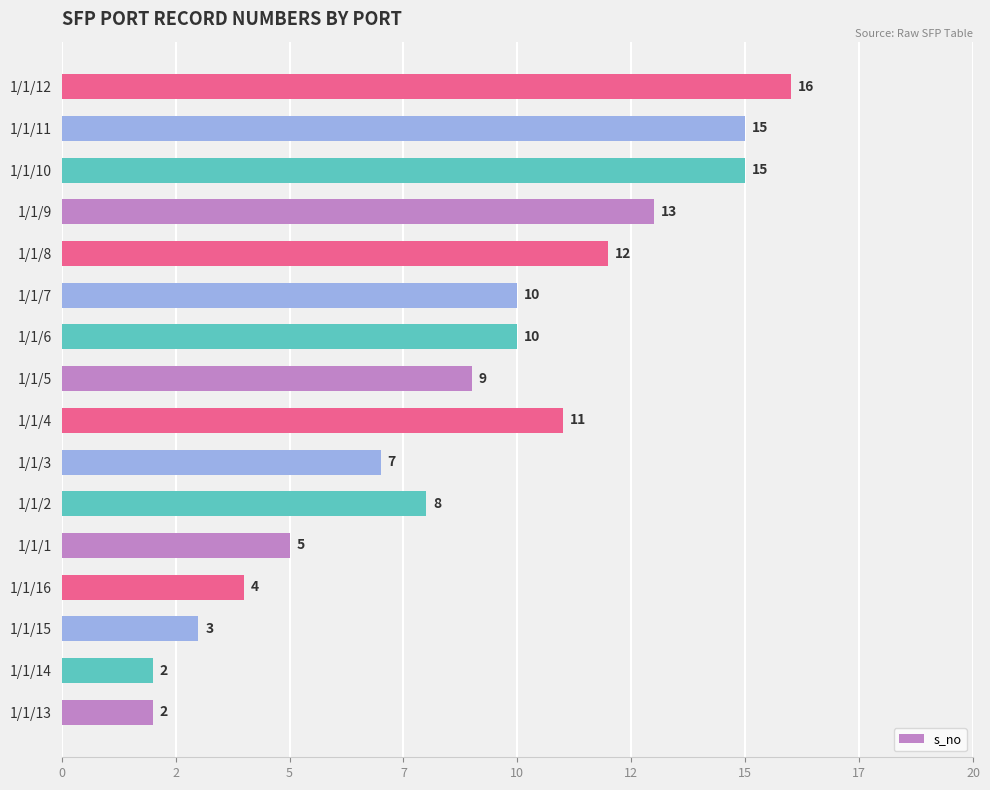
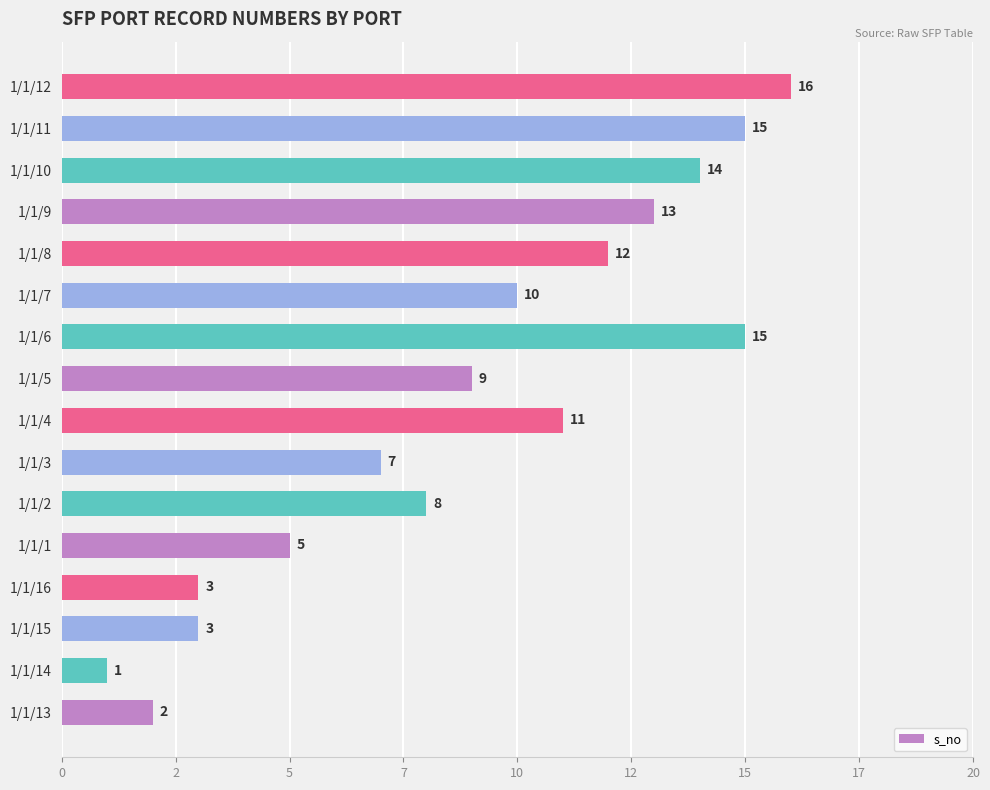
  {
    "1/1/12": 16,
    "1/1/11": 15,
-   "1/1/10": 15,
+   "1/1/10": 14,
    "1/1/9": 13,
    "1/1/8": 12,
    "1/1/7": 10,
-   "1/1/6": 10,
+   "1/1/6": 15,
    "1/1/5": 9,
    "1/1/4": 11,
    "1/1/3": 7,
    "1/1/2": 8,
    "1/1/1": 5,
-   "1/1/16": 4,
+   "1/1/16": 3,
    "1/1/15": 3,
-   "1/1/14": 2,
+   "1/1/14": 1,
    "1/1/13": 2
  }
